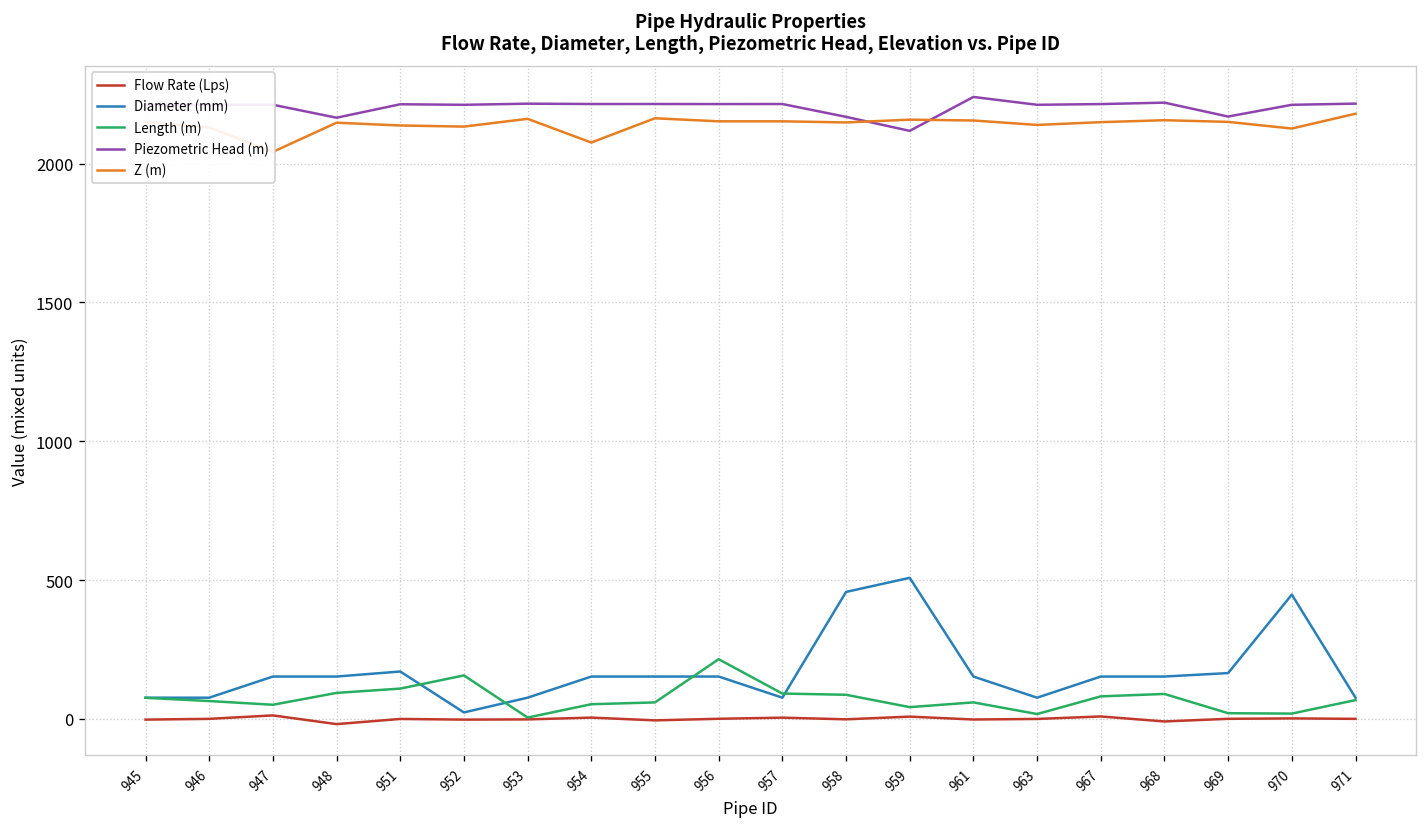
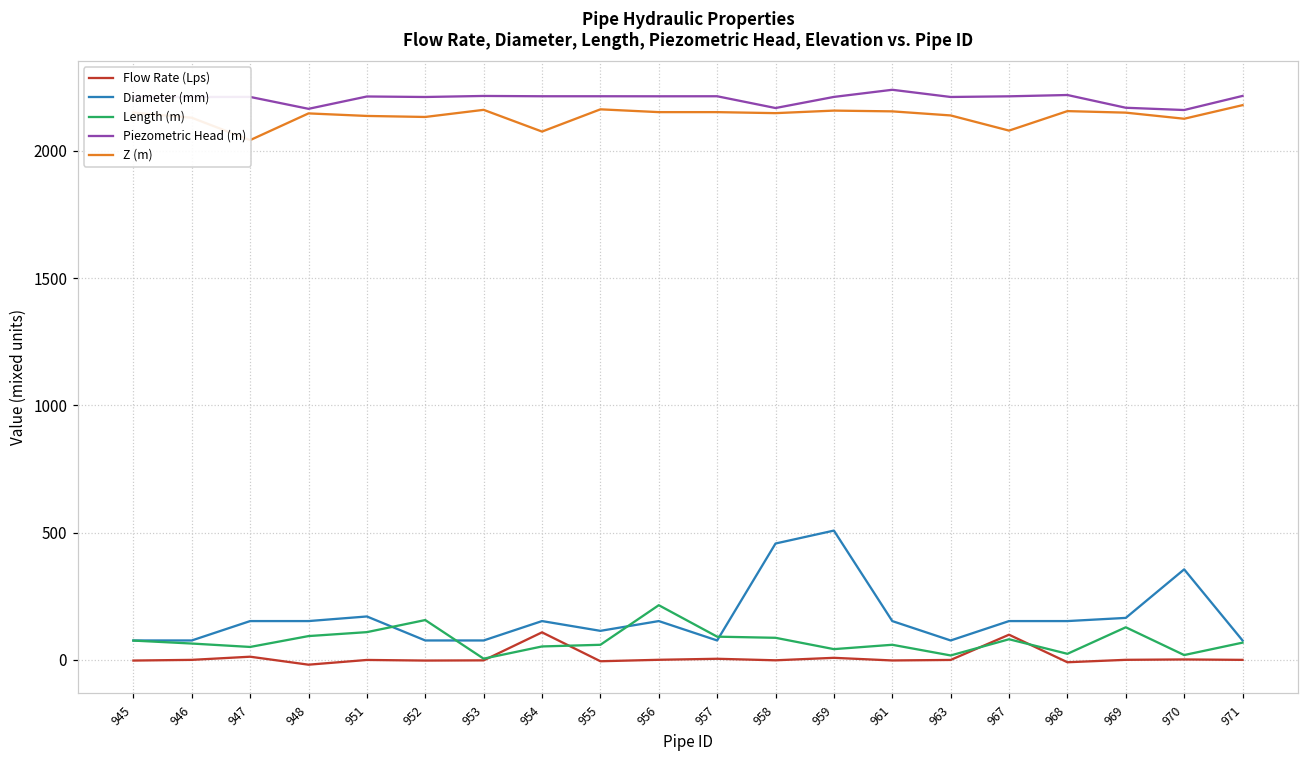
  {
    "Flow Rate (Lps)": {
      "945": 0,
      "946": 0,
      "947": 10,
      "948": -20,
      "951": 0,
      "952": 0,
-     "954": 0,
+     "954": 110,
      "955": -10,
      "956": 0,
      "957": 0,
      "958": 0,
      "959": 10,
      "961": 0,
      "963": 0,
-     "967": 10,
+     "967": 100,
      "968": -10,
      "969": 0,
      "970": 0,
      "971": 0
    },
    "Diameter (mm)": {
      "946": 80,
      "947": 150,
      "948": 150,
      "951": 170,
-     "952": 20,
+     "952": 80,
      "953": 80,
      "954": 150,
-     "955": 150,
+     "955": 110,
      "956": 150,
      "957": 80,
      "958": 460,
      "959": 510,
      "961": 150,
      "963": 80,
      "967": 150,
      "968": 150,
      "969": 160,
-     "970": 450
+     "970": 360
    },
    "Length (m)": {
      "946": 60,
      "947": 50,
      "948": 90,
      "951": 110,
      "952": 160,
      "954": 50,
      "955": 60,
      "956": 210,
      "957": 90,
      "958": 90,
      "959": 40,
      "961": 60,
      "963": 20,
      "967": 80,
-     "968": 90,
-     "969": 20,
+     "968": 20,
+     "969": 130,
      "970": 20
    },
    "Piezometric Head (m)": {
      "948": 2170,
      "951": 2210,
      "952": 2210,
      "953": 2220,
      "954": 2210,
      "955": 2210,
      "956": 2210,
      "957": 2210,
      "958": 2170,
-     "959": 2120,
+     "959": 2210,
      "961": 2240,
      "963": 2210,
      "967": 2210,
      "968": 2220,
      "969": 2170,
-     "970": 2210,
+     "970": 2160,
      "971": 2220
    },
    "Z (m)": {
      "948": 2150,
      "951": 2140,
      "952": 2130,
      "953": 2160,
      "954": 2080,
      "955": 2160,
      "956": 2150,
      "957": 2150,
      "958": 2150,
      "959": 2160,
      "961": 2160,
      "963": 2140,
-     "967": 2150,
+     "967": 2080,
      "968": 2160,
      "969": 2150,
      "970": 2130,
      "971": 2180
    }
  }
